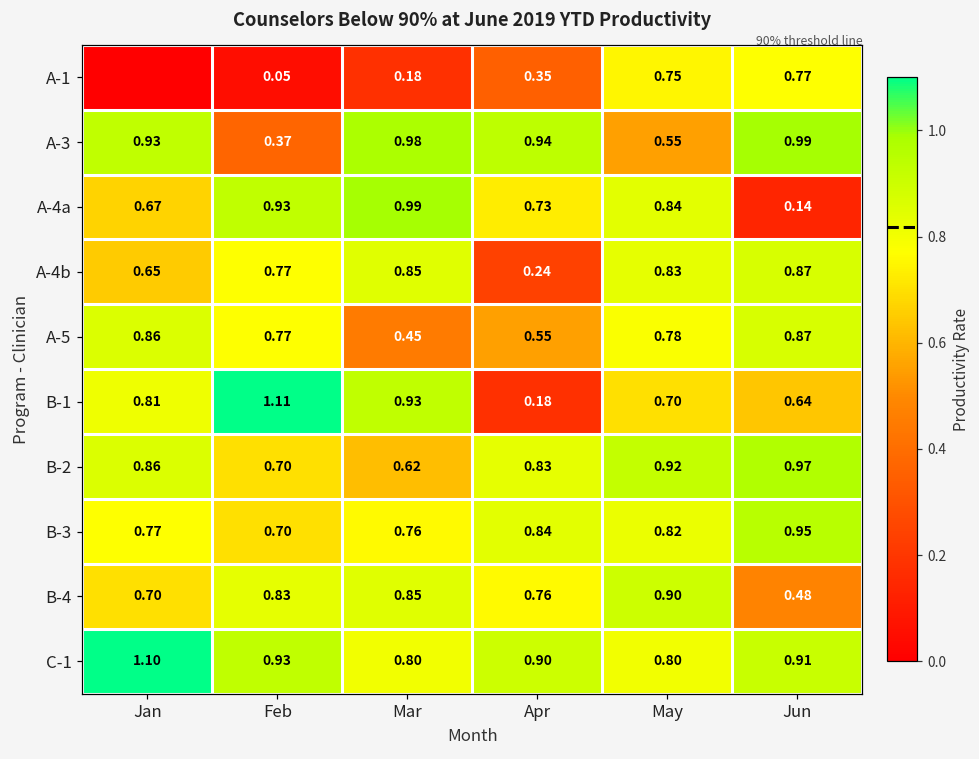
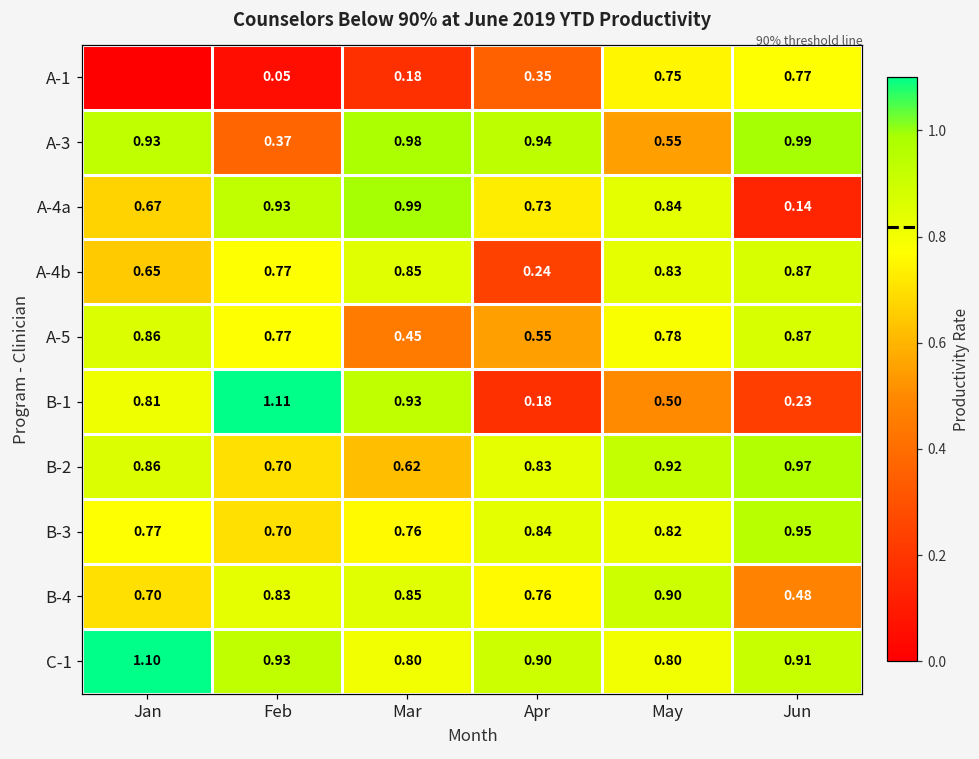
  {
    "A-1": {
      "Feb": 0.05,
      "Mar": 0.18,
      "Apr": 0.35,
      "May": 0.75,
      "Jun": 0.77
    },
    "A-3": {
      "Jan": 0.93,
      "Feb": 0.37,
      "Mar": 0.98,
      "Apr": 0.94,
      "May": 0.55,
      "Jun": 0.99
    },
    "A-4a": {
      "Jan": 0.67,
      "Feb": 0.93,
      "Mar": 0.99,
      "Apr": 0.73,
      "May": 0.84,
      "Jun": 0.14
    },
    "A-4b": {
      "Jan": 0.65,
      "Feb": 0.77,
      "Mar": 0.85,
      "Apr": 0.24,
      "May": 0.83,
      "Jun": 0.87
    },
    "A-5": {
      "Jan": 0.86,
      "Feb": 0.77,
      "Mar": 0.45,
      "Apr": 0.55,
      "May": 0.78,
      "Jun": 0.87
    },
    "B-1": {
      "Jan": 0.81,
      "Feb": 1.11,
      "Mar": 0.93,
      "Apr": 0.18,
-     "May": 0.70,
-     "Jun": 0.64
+     "May": 0.50,
+     "Jun": 0.23
    },
    "B-2": {
      "Jan": 0.86,
      "Feb": 0.70,
      "Mar": 0.62,
      "Apr": 0.83,
      "May": 0.92,
      "Jun": 0.97
    },
    "B-3": {
      "Jan": 0.77,
      "Feb": 0.70,
      "Mar": 0.76,
      "Apr": 0.84,
      "May": 0.82,
      "Jun": 0.95
    },
    "B-4": {
      "Jan": 0.70,
      "Feb": 0.83,
      "Mar": 0.85,
      "Apr": 0.76,
      "May": 0.90,
      "Jun": 0.48
    },
    "C-1": {
      "Jan": 1.10,
      "Feb": 0.93,
      "Mar": 0.80,
      "Apr": 0.90,
      "May": 0.80,
      "Jun": 0.91
    }
  }
